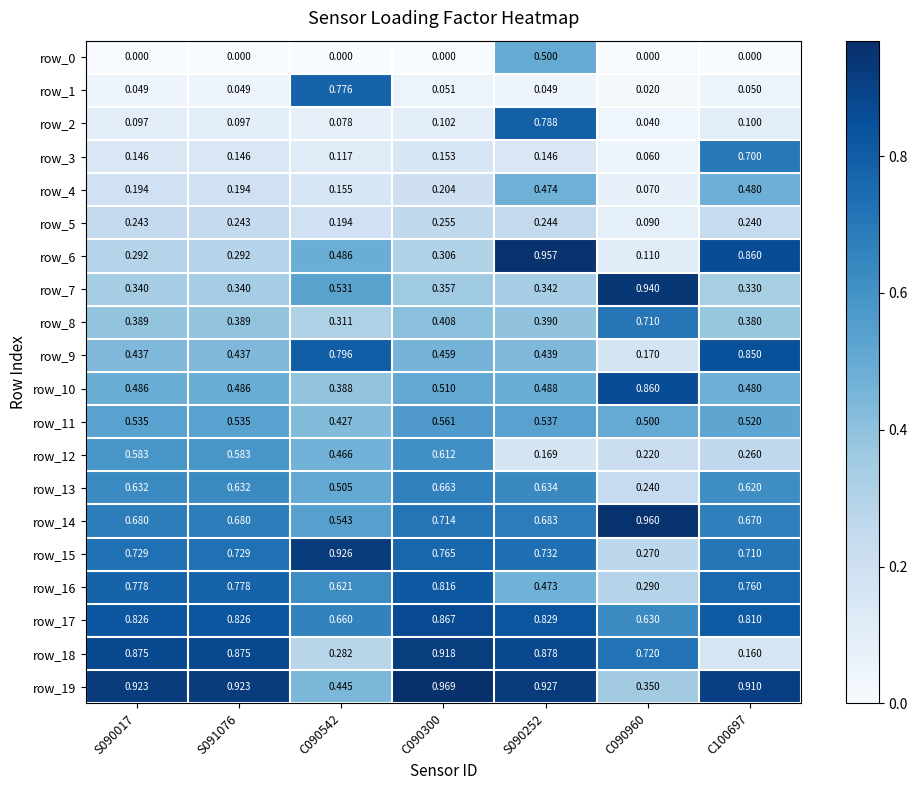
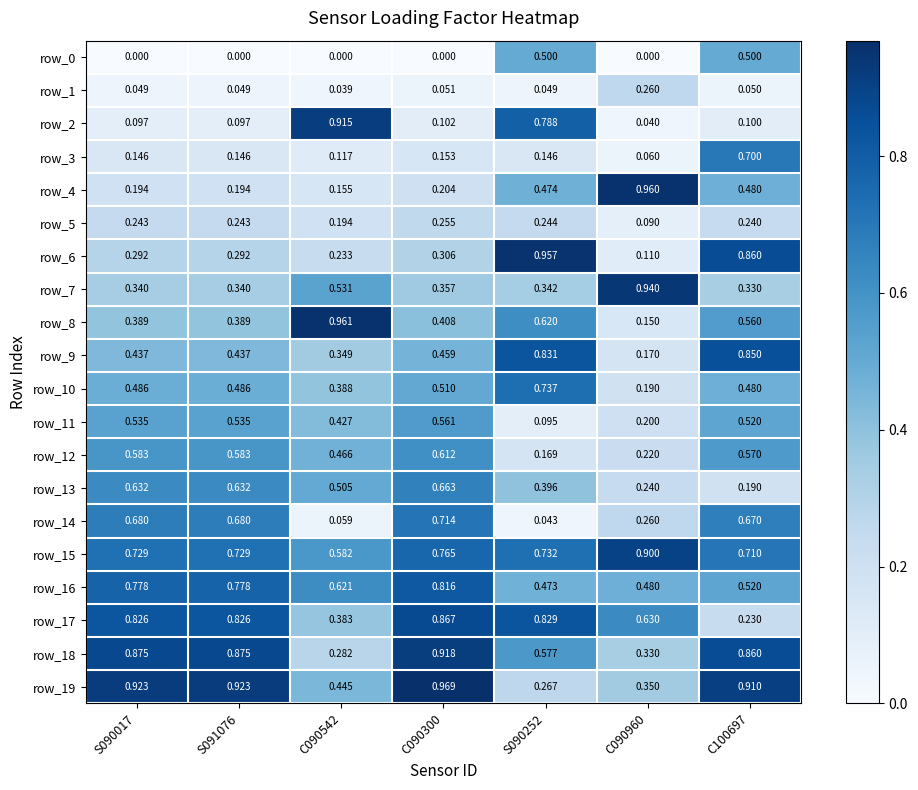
  {
    "row_0": {
      "S090017": 0.000,
      "S091076": 0.000,
      "C090542": 0.000,
      "C090300": 0.000,
      "S090252": 0.500,
      "C090960": 0.000,
-     "C100697": 0.000
+     "C100697": 0.500
    },
    "row_1": {
      "S090017": 0.049,
      "S091076": 0.049,
-     "C090542": 0.776,
+     "C090542": 0.039,
      "C090300": 0.051,
      "S090252": 0.049,
-     "C090960": 0.020,
+     "C090960": 0.260,
      "C100697": 0.050
    },
    "row_2": {
      "S090017": 0.097,
      "S091076": 0.097,
-     "C090542": 0.078,
+     "C090542": 0.915,
      "C090300": 0.102,
      "S090252": 0.788,
      "C090960": 0.040,
      "C100697": 0.100
    },
    "row_3": {
      "S090017": 0.146,
      "S091076": 0.146,
      "C090542": 0.117,
      "C090300": 0.153,
      "S090252": 0.146,
      "C090960": 0.060,
      "C100697": 0.700
    },
    "row_4": {
      "S090017": 0.194,
      "S091076": 0.194,
      "C090542": 0.155,
      "C090300": 0.204,
      "S090252": 0.474,
-     "C090960": 0.070,
+     "C090960": 0.960,
      "C100697": 0.480
    },
    "row_5": {
      "S090017": 0.243,
      "S091076": 0.243,
      "C090542": 0.194,
      "C090300": 0.255,
      "S090252": 0.244,
      "C090960": 0.090,
      "C100697": 0.240
    },
    "row_6": {
      "S090017": 0.292,
      "S091076": 0.292,
-     "C090542": 0.486,
+     "C090542": 0.233,
      "C090300": 0.306,
      "S090252": 0.957,
      "C090960": 0.110,
      "C100697": 0.860
    },
    "row_7": {
      "S090017": 0.340,
      "S091076": 0.340,
      "C090542": 0.531,
      "C090300": 0.357,
      "S090252": 0.342,
      "C090960": 0.940,
      "C100697": 0.330
    },
    "row_8": {
      "S090017": 0.389,
      "S091076": 0.389,
-     "C090542": 0.311,
+     "C090542": 0.961,
      "C090300": 0.408,
-     "S090252": 0.390,
-     "C090960": 0.710,
-     "C100697": 0.380
+     "S090252": 0.620,
+     "C090960": 0.150,
+     "C100697": 0.560
    },
    "row_9": {
      "S090017": 0.437,
      "S091076": 0.437,
-     "C090542": 0.796,
+     "C090542": 0.349,
      "C090300": 0.459,
-     "S090252": 0.439,
+     "S090252": 0.831,
      "C090960": 0.170,
      "C100697": 0.850
    },
    "row_10": {
      "S090017": 0.486,
      "S091076": 0.486,
      "C090542": 0.388,
      "C090300": 0.510,
-     "S090252": 0.488,
-     "C090960": 0.860,
+     "S090252": 0.737,
+     "C090960": 0.190,
      "C100697": 0.480
    },
    "row_11": {
      "S090017": 0.535,
      "S091076": 0.535,
      "C090542": 0.427,
      "C090300": 0.561,
-     "S090252": 0.537,
-     "C090960": 0.500,
+     "S090252": 0.095,
+     "C090960": 0.200,
      "C100697": 0.520
    },
    "row_12": {
      "S090017": 0.583,
      "S091076": 0.583,
      "C090542": 0.466,
      "C090300": 0.612,
      "S090252": 0.169,
      "C090960": 0.220,
-     "C100697": 0.260
+     "C100697": 0.570
    },
    "row_13": {
      "S090017": 0.632,
      "S091076": 0.632,
      "C090542": 0.505,
      "C090300": 0.663,
-     "S090252": 0.634,
+     "S090252": 0.396,
      "C090960": 0.240,
-     "C100697": 0.620
+     "C100697": 0.190
    },
    "row_14": {
      "S090017": 0.680,
      "S091076": 0.680,
-     "C090542": 0.543,
+     "C090542": 0.059,
      "C090300": 0.714,
-     "S090252": 0.683,
-     "C090960": 0.960,
+     "S090252": 0.043,
+     "C090960": 0.260,
      "C100697": 0.670
    },
    "row_15": {
      "S090017": 0.729,
      "S091076": 0.729,
-     "C090542": 0.926,
+     "C090542": 0.582,
      "C090300": 0.765,
      "S090252": 0.732,
-     "C090960": 0.270,
+     "C090960": 0.900,
      "C100697": 0.710
    },
    "row_16": {
      "S090017": 0.778,
      "S091076": 0.778,
      "C090542": 0.621,
      "C090300": 0.816,
      "S090252": 0.473,
-     "C090960": 0.290,
-     "C100697": 0.760
+     "C090960": 0.480,
+     "C100697": 0.520
    },
    "row_17": {
      "S090017": 0.826,
      "S091076": 0.826,
-     "C090542": 0.660,
+     "C090542": 0.383,
      "C090300": 0.867,
      "S090252": 0.829,
      "C090960": 0.630,
-     "C100697": 0.810
+     "C100697": 0.230
    },
    "row_18": {
      "S090017": 0.875,
      "S091076": 0.875,
      "C090542": 0.282,
      "C090300": 0.918,
-     "S090252": 0.878,
-     "C090960": 0.720,
-     "C100697": 0.160
+     "S090252": 0.577,
+     "C090960": 0.330,
+     "C100697": 0.860
    },
    "row_19": {
      "S090017": 0.923,
      "S091076": 0.923,
      "C090542": 0.445,
      "C090300": 0.969,
-     "S090252": 0.927,
+     "S090252": 0.267,
      "C090960": 0.350,
      "C100697": 0.910
    }
  }
